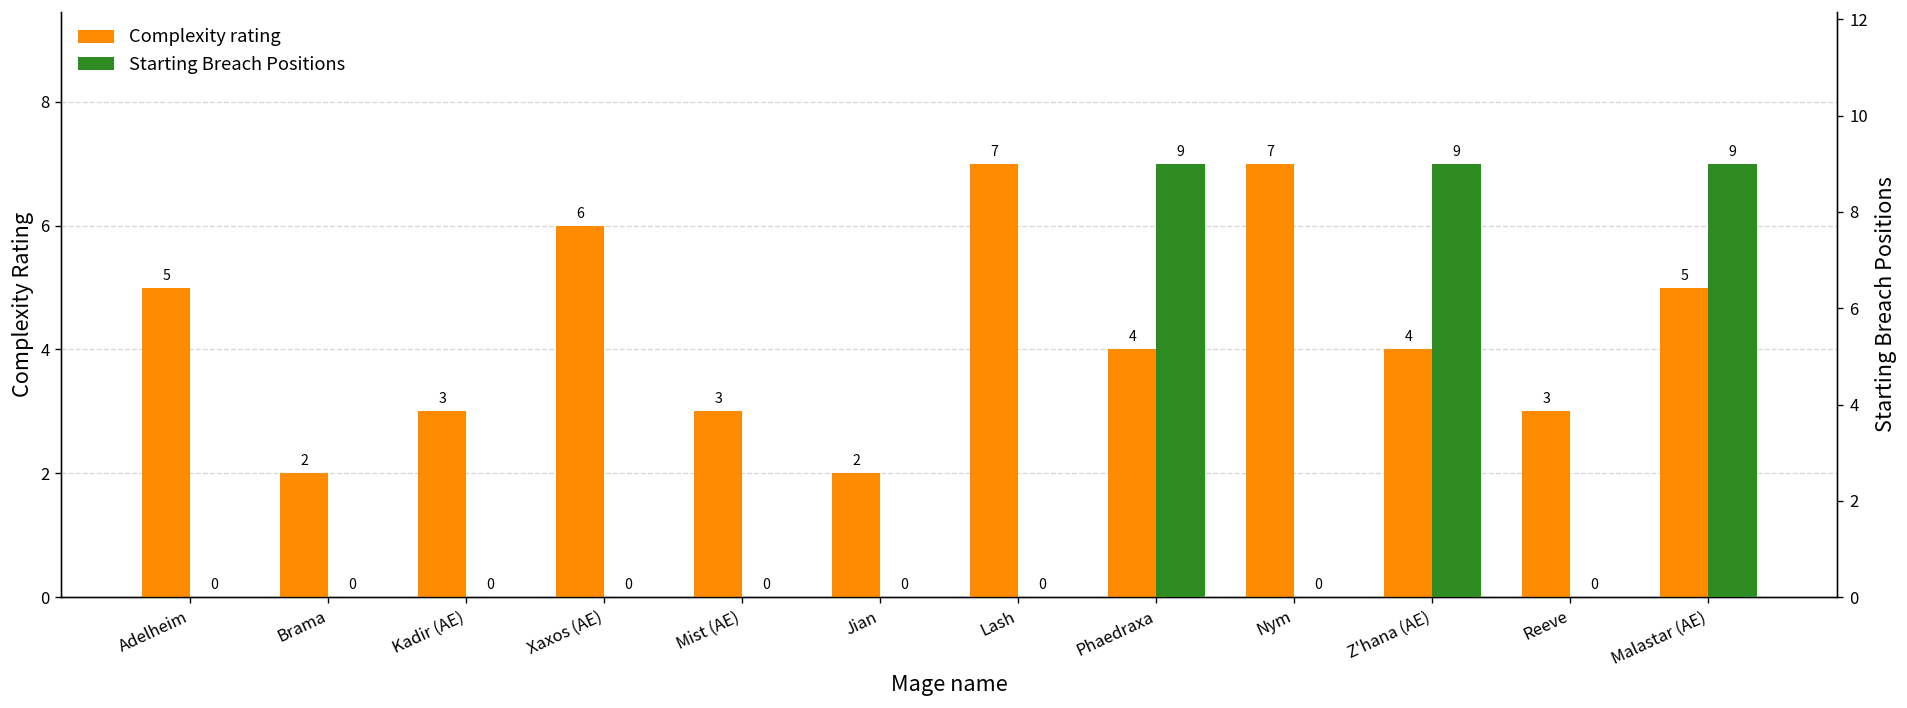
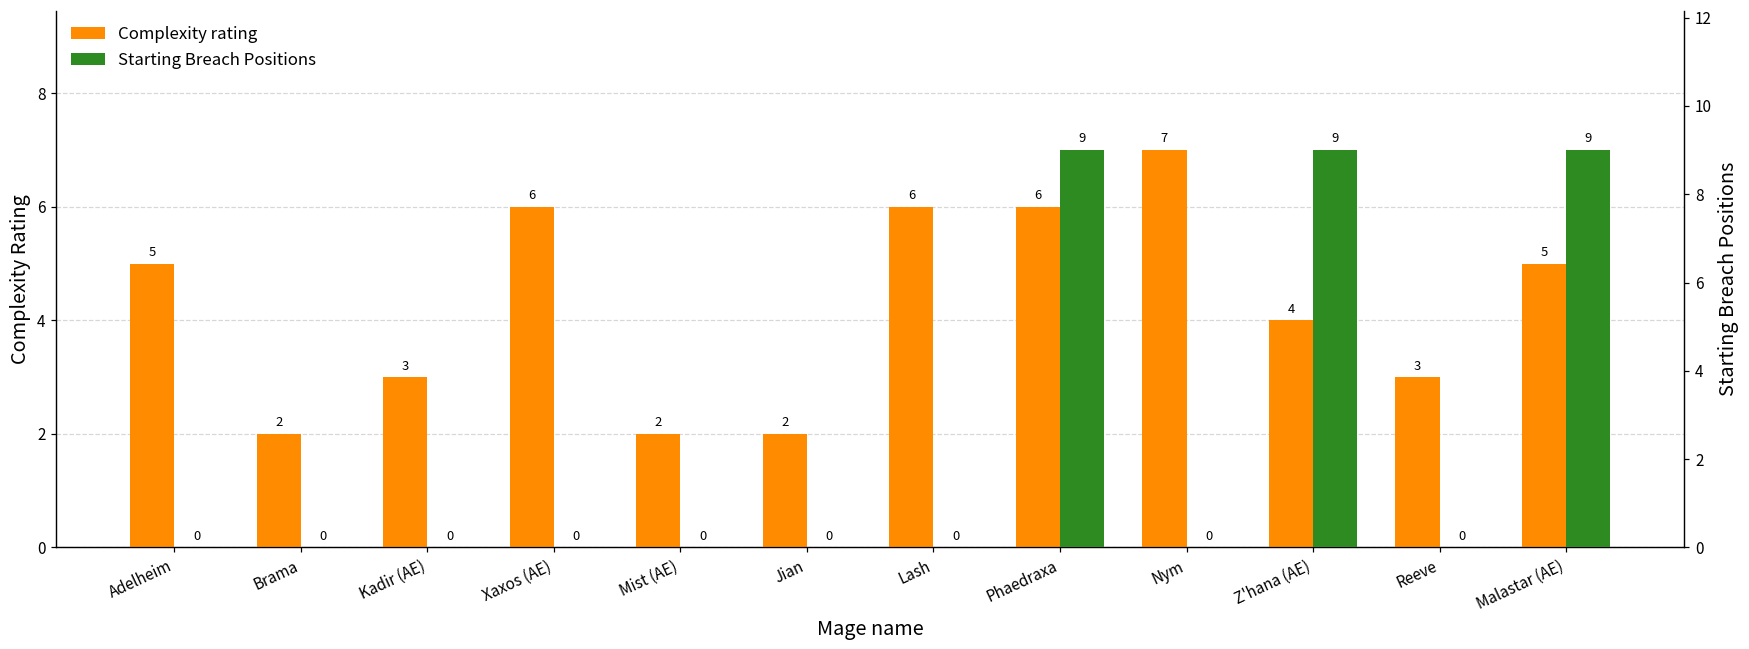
  {
    "Complexity rating": {
      "Adelheim": 5,
      "Brama": 2,
      "Kadir (AE)": 3,
      "Xaxos (AE)": 6,
-     "Mist (AE)": 3,
+     "Mist (AE)": 2,
      "Jian": 2,
-     "Lash": 7,
-     "Phaedraxa": 4,
+     "Lash": 6,
+     "Phaedraxa": 6,
      "Nym": 7,
      "Z'hana (AE)": 4,
      "Reeve": 3,
      "Malastar (AE)": 5
    },
    "Starting Breach Positions": {
      "Adelheim": 0,
      "Brama": 0,
      "Kadir (AE)": 0,
      "Xaxos (AE)": 0,
      "Mist (AE)": 0,
      "Jian": 0,
      "Lash": 0,
      "Phaedraxa": 9,
      "Nym": 0,
      "Z'hana (AE)": 9,
      "Reeve": 0,
      "Malastar (AE)": 9
    }
  }
